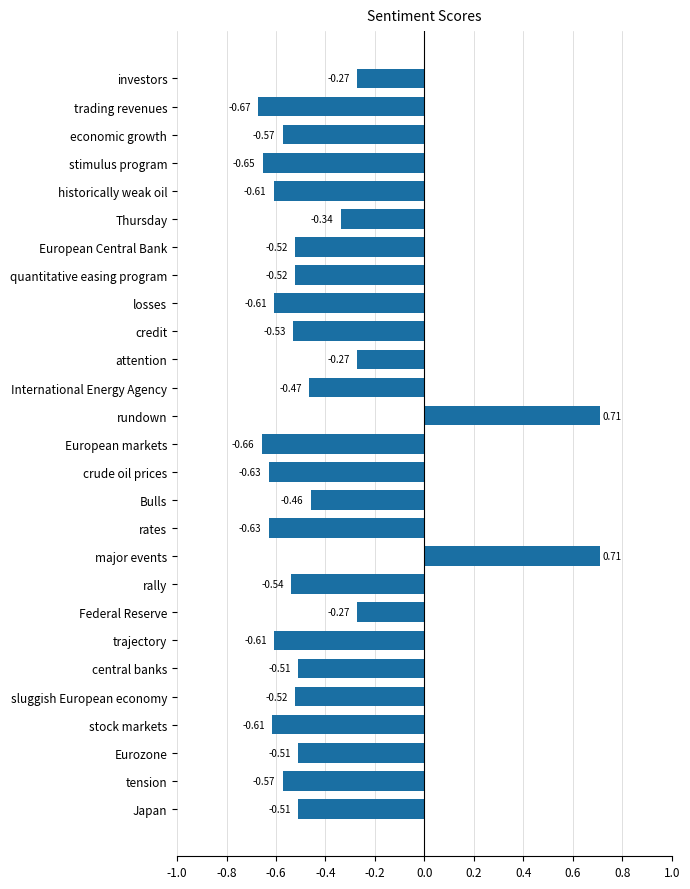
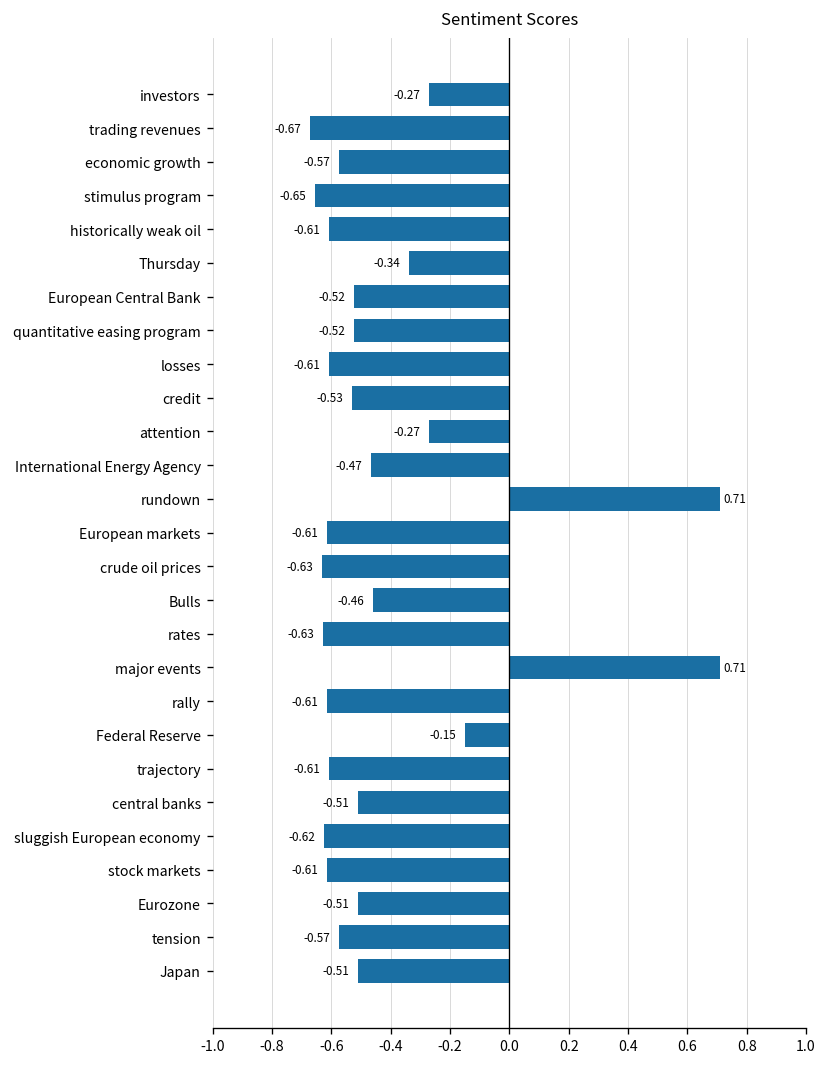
  {
    "investors": -0.27,
    "trading revenues": -0.67,
    "economic growth": -0.57,
    "stimulus program": -0.65,
    "historically weak oil": -0.61,
    "Thursday": -0.34,
    "European Central Bank": -0.52,
    "quantitative easing program": -0.52,
    "losses": -0.61,
    "credit": -0.53,
    "attention": -0.27,
    "International Energy Agency": -0.47,
    "rundown": 0.71,
-   "European markets": -0.66,
+   "European markets": -0.61,
    "crude oil prices": -0.63,
    "Bulls": -0.46,
    "rates": -0.63,
    "major events": 0.71,
-   "rally": -0.54,
-   "Federal Reserve": -0.27,
+   "rally": -0.61,
+   "Federal Reserve": -0.15,
    "trajectory": -0.61,
    "central banks": -0.51,
-   "sluggish European economy": -0.52,
+   "sluggish European economy": -0.62,
    "stock markets": -0.61,
    "Eurozone": -0.51,
    "tension": -0.57,
    "Japan": -0.51
  }
